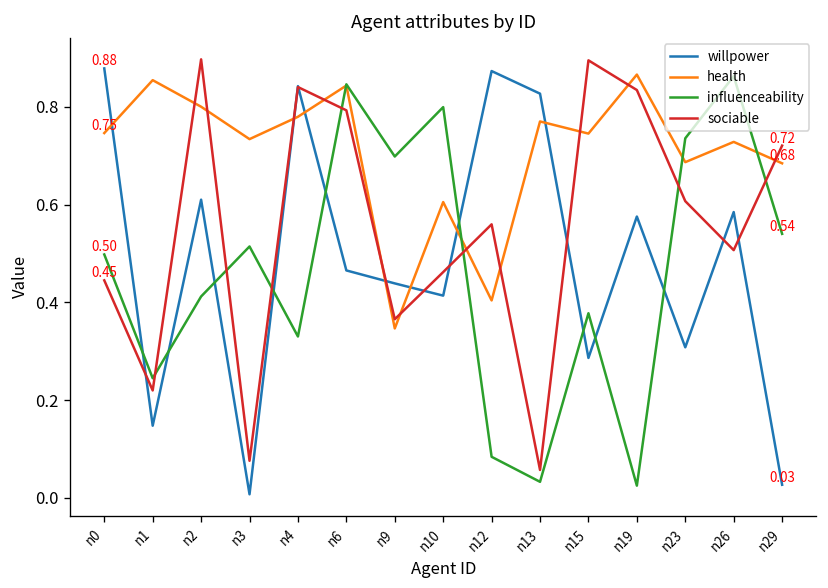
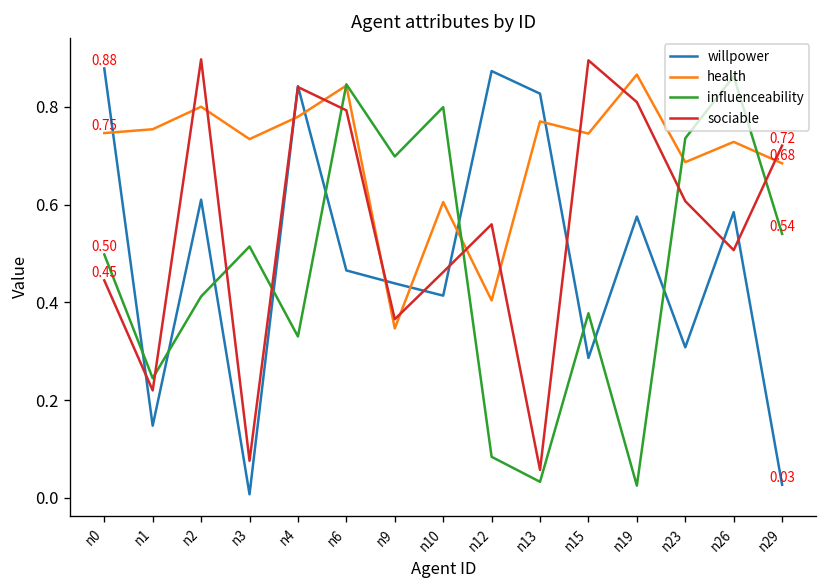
  {
    "willpower": {
      "n0": 0.88,
      "n29": 0.03
    },
    "health": {
-     "n1": 0.85,
+     "n1": 0.75,
      "n2": 0.80,
      "n3": 0.73,
      "n4": 0.78,
      "n9": 0.35,
      "n10": 0.61,
      "n12": 0.40,
      "n13": 0.77,
      "n15": 0.75,
      "n19": 0.87,
      "n23": 0.69,
      "n26": 0.73
    },
    "influenceability": {
      "n0": 0.50,
      "n29": 0.54
    },
    "sociable": {
      "n1": 0.22,
      "n2": 0.90,
      "n3": 0.08,
      "n6": 0.79,
      "n9": 0.37,
      "n10": 0.46,
      "n12": 0.56,
      "n13": 0.06,
      "n15": 0.90,
-     "n19": 0.83,
+     "n19": 0.81,
      "n23": 0.61,
      "n26": 0.51
    }
  }
